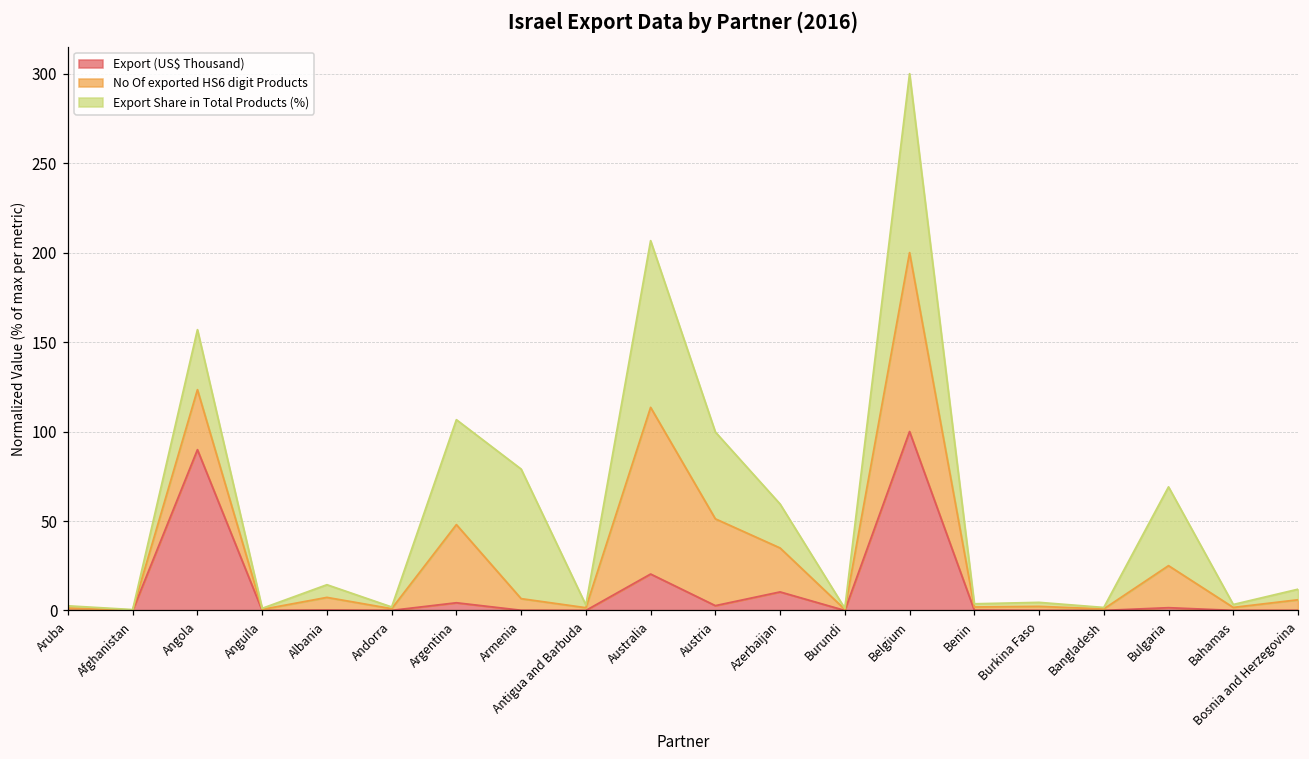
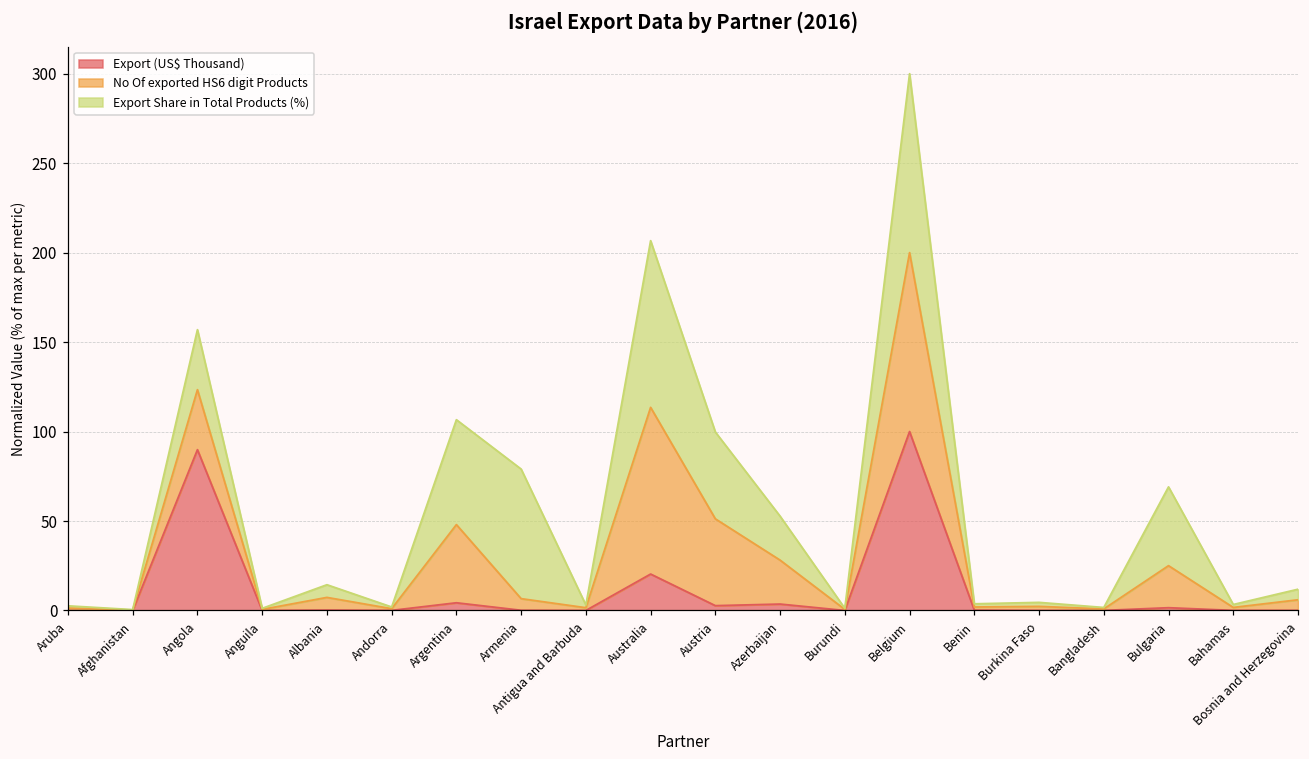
  {
    "Export (US$ Thousand)": {
      "Angola": 90,
      "Albania": 0,
      "Argentina": 4,
      "Armenia": 0,
      "Australia": 20,
      "Austria": 3,
-     "Azerbaijan": 10,
+     "Azerbaijan": 4,
      "Belgium": 100,
      "Benin": 0,
      "Burkina Faso": 0,
      "Bulgaria": 2,
      "Bahamas": 0,
      "Bosnia and Herzegovina": 0
    },
    "No Of exported HS6 digit Products": {
      "Angola": 34,
      "Albania": 7,
      "Argentina": 44,
      "Armenia": 6,
      "Australia": 93,
      "Austria": 49,
      "Azerbaijan": 25,
      "Belgium": 100,
      "Benin": 2,
      "Burkina Faso": 2,
      "Bulgaria": 23,
      "Bahamas": 2,
      "Bosnia and Herzegovina": 6
    },
    "Export Share in Total Products (%)": {
      "Angola": 34,
      "Albania": 7,
      "Argentina": 59,
      "Armenia": 72,
      "Australia": 93,
      "Austria": 49,
      "Azerbaijan": 25,
      "Belgium": 100,
      "Benin": 2,
      "Burkina Faso": 2,
      "Bulgaria": 44,
      "Bahamas": 2,
      "Bosnia and Herzegovina": 6
    }
  }
